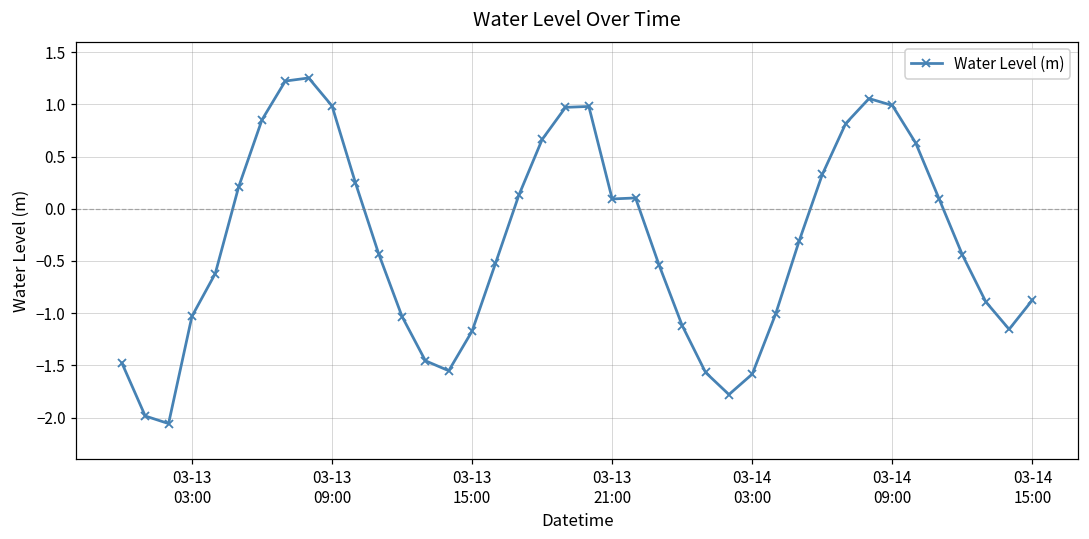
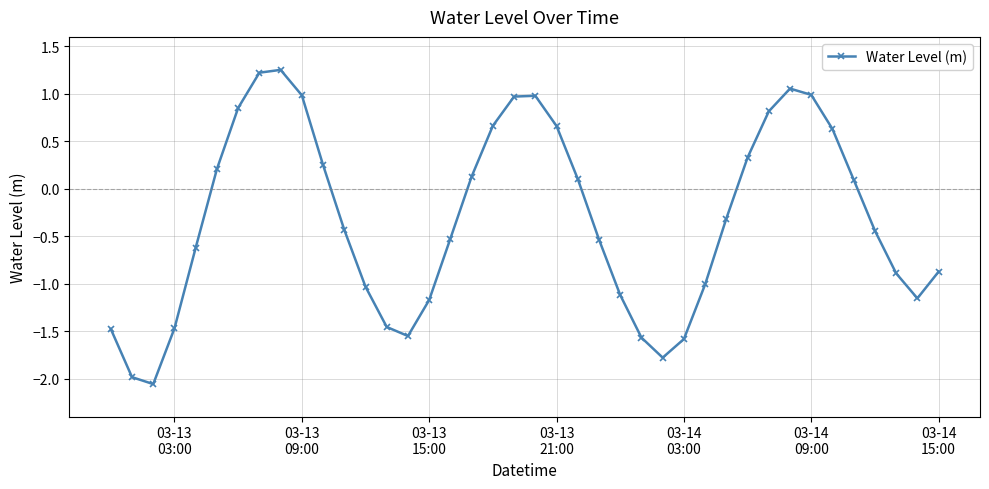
  {
-   "03-13 03:00": -1.0,
+   "03-13 03:00": -1.5,
    "03-13 09:00": 1.0,
    "03-13 15:00": -1.2,
-   "03-13 21:00": 0.1,
+   "03-13 21:00": 0.7,
    "03-14 03:00": -1.6,
    "03-14 09:00": 1.0,
    "03-14 15:00": -0.9
  }
